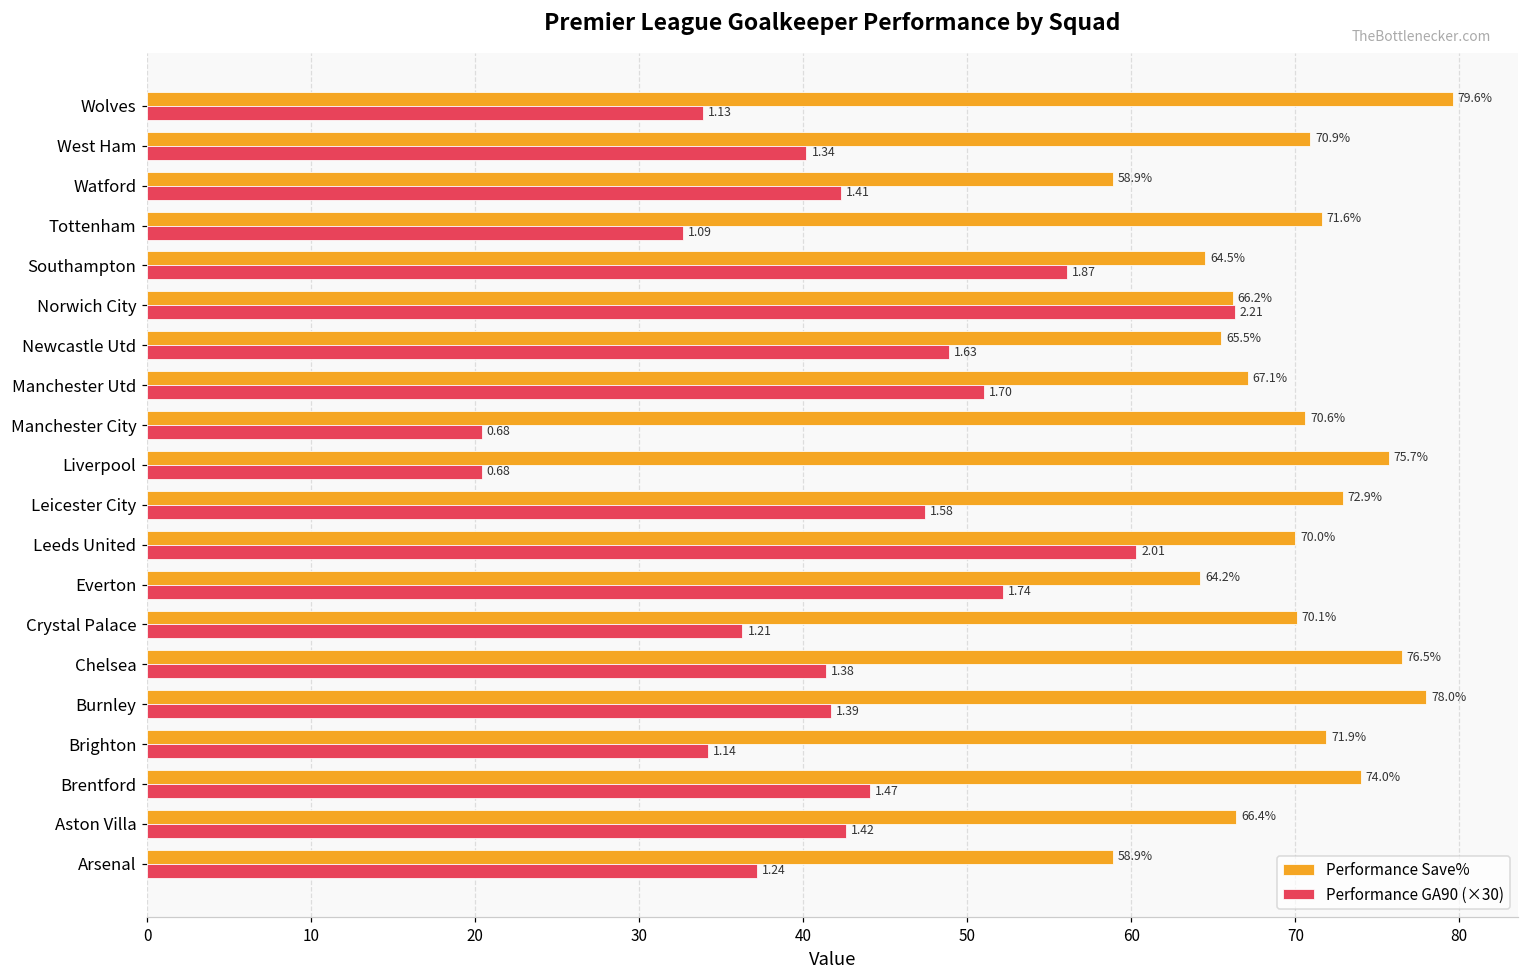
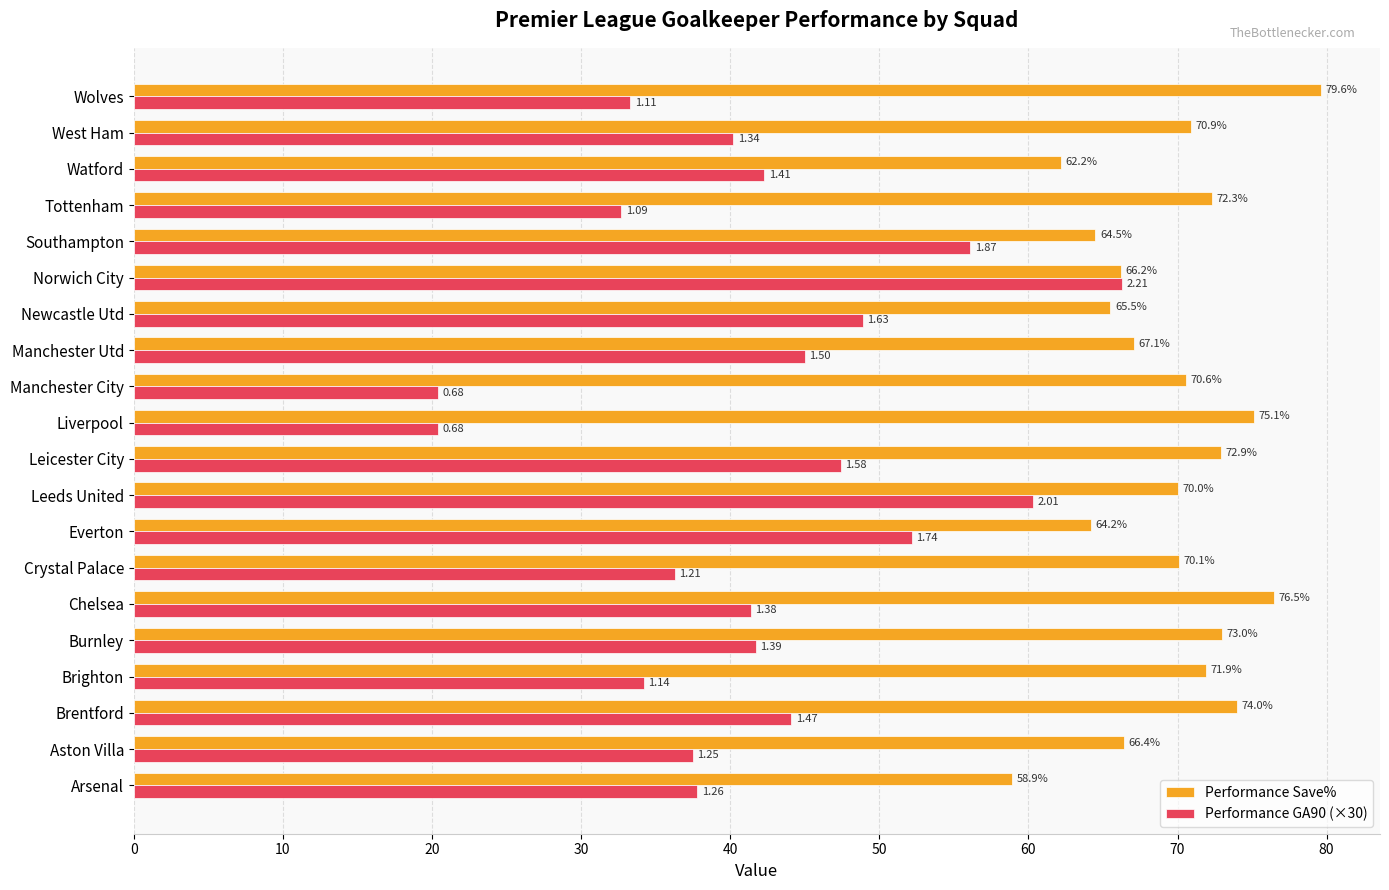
  {
    "Performance Save%": {
      "Wolves": "79.6%",
      "West Ham": "70.9%",
-     "Watford": "58.9%",
-     "Tottenham": "71.6%",
+     "Watford": "62.2%",
+     "Tottenham": "72.3%",
      "Southampton": "64.5%",
      "Norwich City": "66.2%",
      "Newcastle Utd": "65.5%",
      "Manchester Utd": "67.1%",
      "Manchester City": "70.6%",
-     "Liverpool": "75.7%",
+     "Liverpool": "75.1%",
      "Leicester City": "72.9%",
      "Leeds United": "70.0%",
      "Everton": "64.2%",
      "Crystal Palace": "70.1%",
      "Chelsea": "76.5%",
-     "Burnley": "78.0%",
+     "Burnley": "73.0%",
      "Brighton": "71.9%",
      "Brentford": "74.0%",
      "Aston Villa": "66.4%",
      "Arsenal": "58.9%"
    },
    "Performance GA90 (×30)": {
-     "Wolves": "1.13",
-     "Manchester Utd": "1.70",
-     "Aston Villa": "1.42",
-     "Arsenal": "1.24"
+     "Wolves": "1.11",
+     "Manchester Utd": "1.50",
+     "Aston Villa": "1.25",
+     "Arsenal": "1.26"
    }
  }
